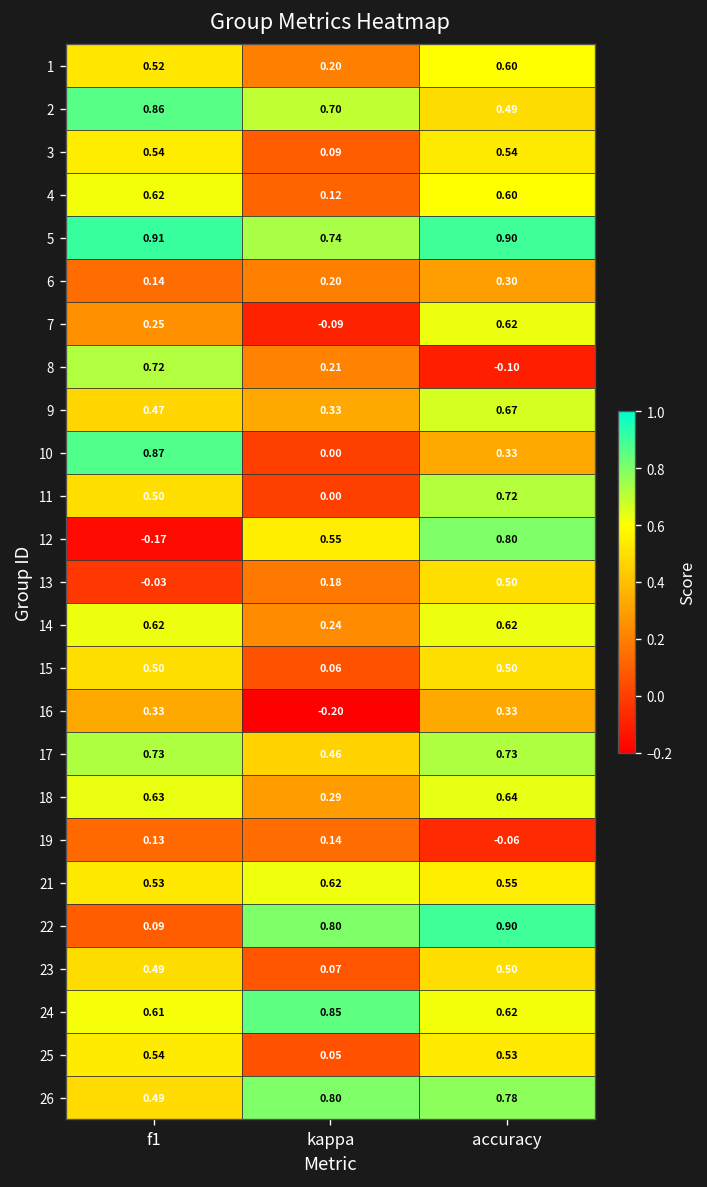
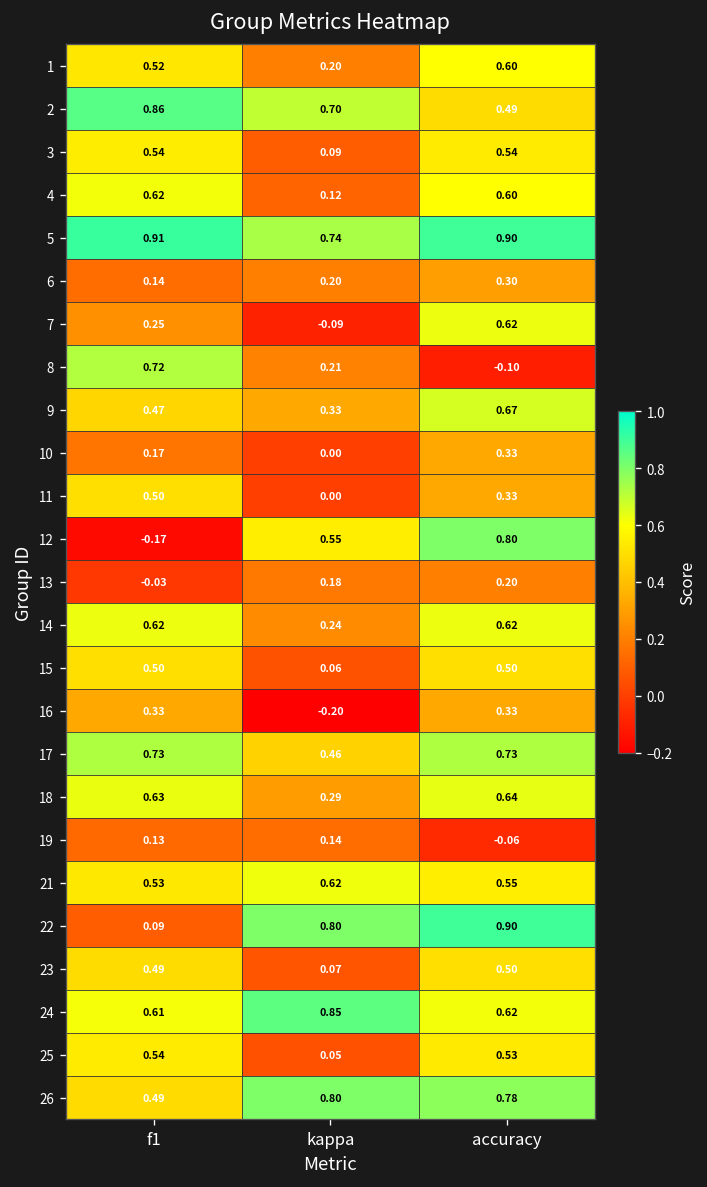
  {
    "1": {
      "f1": 0.52,
      "kappa": 0.20,
      "accuracy": 0.60
    },
    "2": {
      "f1": 0.86,
      "kappa": 0.70,
      "accuracy": 0.49
    },
    "3": {
      "f1": 0.54,
      "kappa": 0.09,
      "accuracy": 0.54
    },
    "4": {
      "f1": 0.62,
      "kappa": 0.12,
      "accuracy": 0.60
    },
    "5": {
      "f1": 0.91,
      "kappa": 0.74,
      "accuracy": 0.90
    },
    "6": {
      "f1": 0.14,
      "kappa": 0.20,
      "accuracy": 0.30
    },
    "7": {
      "f1": 0.25,
      "kappa": -0.09,
      "accuracy": 0.62
    },
    "8": {
      "f1": 0.72,
      "kappa": 0.21,
      "accuracy": -0.10
    },
    "9": {
      "f1": 0.47,
      "kappa": 0.33,
      "accuracy": 0.67
    },
    "10": {
-     "f1": 0.87,
+     "f1": 0.17,
      "kappa": 0.00,
      "accuracy": 0.33
    },
    "11": {
      "f1": 0.50,
      "kappa": 0.00,
-     "accuracy": 0.72
+     "accuracy": 0.33
    },
    "12": {
      "f1": -0.17,
      "kappa": 0.55,
      "accuracy": 0.80
    },
    "13": {
      "f1": -0.03,
      "kappa": 0.18,
-     "accuracy": 0.50
+     "accuracy": 0.20
    },
    "14": {
      "f1": 0.62,
      "kappa": 0.24,
      "accuracy": 0.62
    },
    "15": {
      "f1": 0.50,
      "kappa": 0.06,
      "accuracy": 0.50
    },
    "16": {
      "f1": 0.33,
      "kappa": -0.20,
      "accuracy": 0.33
    },
    "17": {
      "f1": 0.73,
      "kappa": 0.46,
      "accuracy": 0.73
    },
    "18": {
      "f1": 0.63,
      "kappa": 0.29,
      "accuracy": 0.64
    },
    "19": {
      "f1": 0.13,
      "kappa": 0.14,
      "accuracy": -0.06
    },
    "21": {
      "f1": 0.53,
      "kappa": 0.62,
      "accuracy": 0.55
    },
    "22": {
      "f1": 0.09,
      "kappa": 0.80,
      "accuracy": 0.90
    },
    "23": {
      "f1": 0.49,
      "kappa": 0.07,
      "accuracy": 0.50
    },
    "24": {
      "f1": 0.61,
      "kappa": 0.85,
      "accuracy": 0.62
    },
    "25": {
      "f1": 0.54,
      "kappa": 0.05,
      "accuracy": 0.53
    },
    "26": {
      "f1": 0.49,
      "kappa": 0.80,
      "accuracy": 0.78
    }
  }
